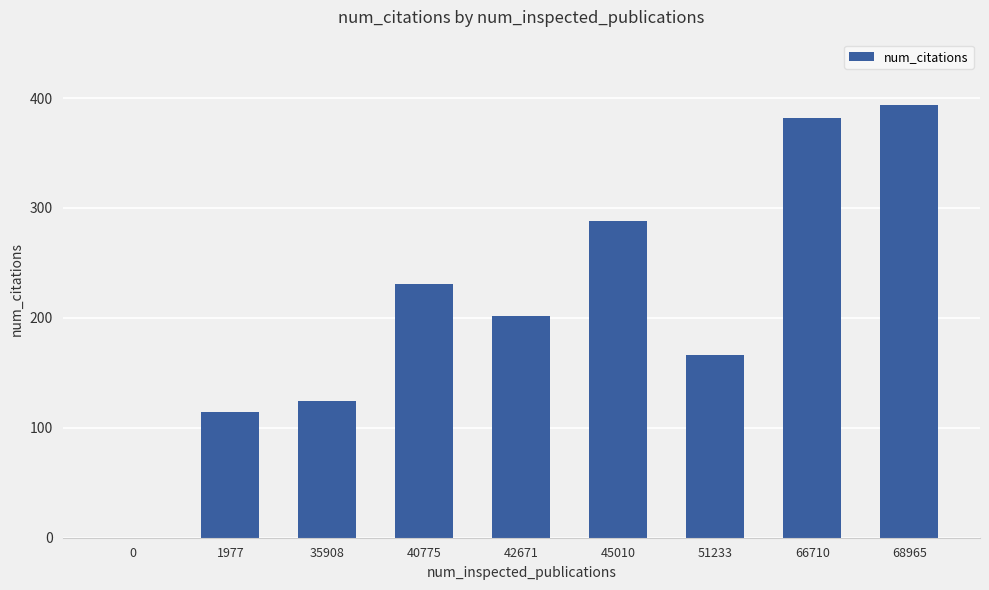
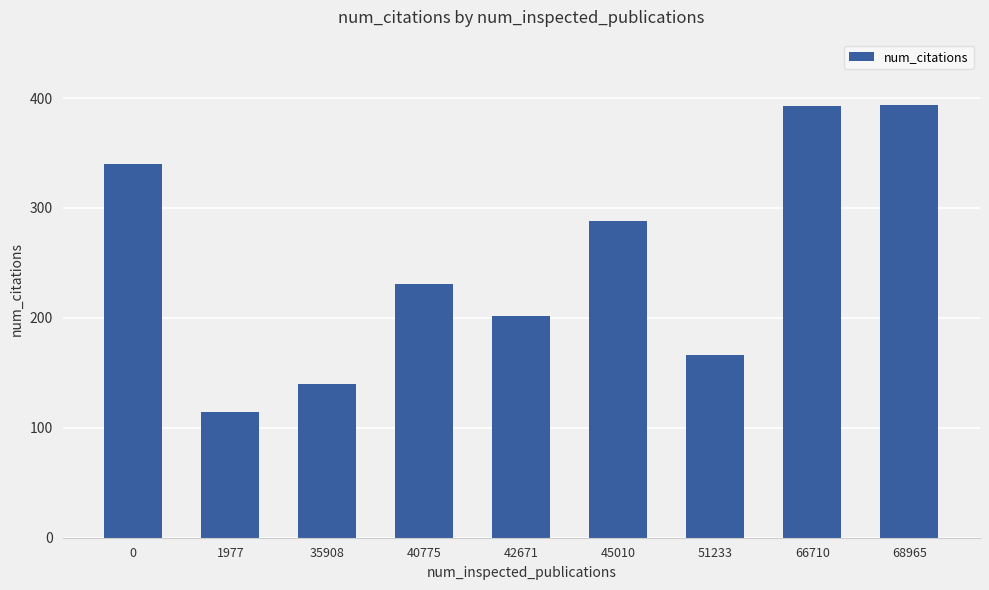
  {
-   "0": 0,
+   "0": 340,
    "1977": 114,
-   "35908": 124,
+   "35908": 140,
    "40775": 231,
    "42671": 202,
    "45010": 288,
    "51233": 166,
-   "66710": 382,
+   "66710": 393,
    "68965": 394
  }
